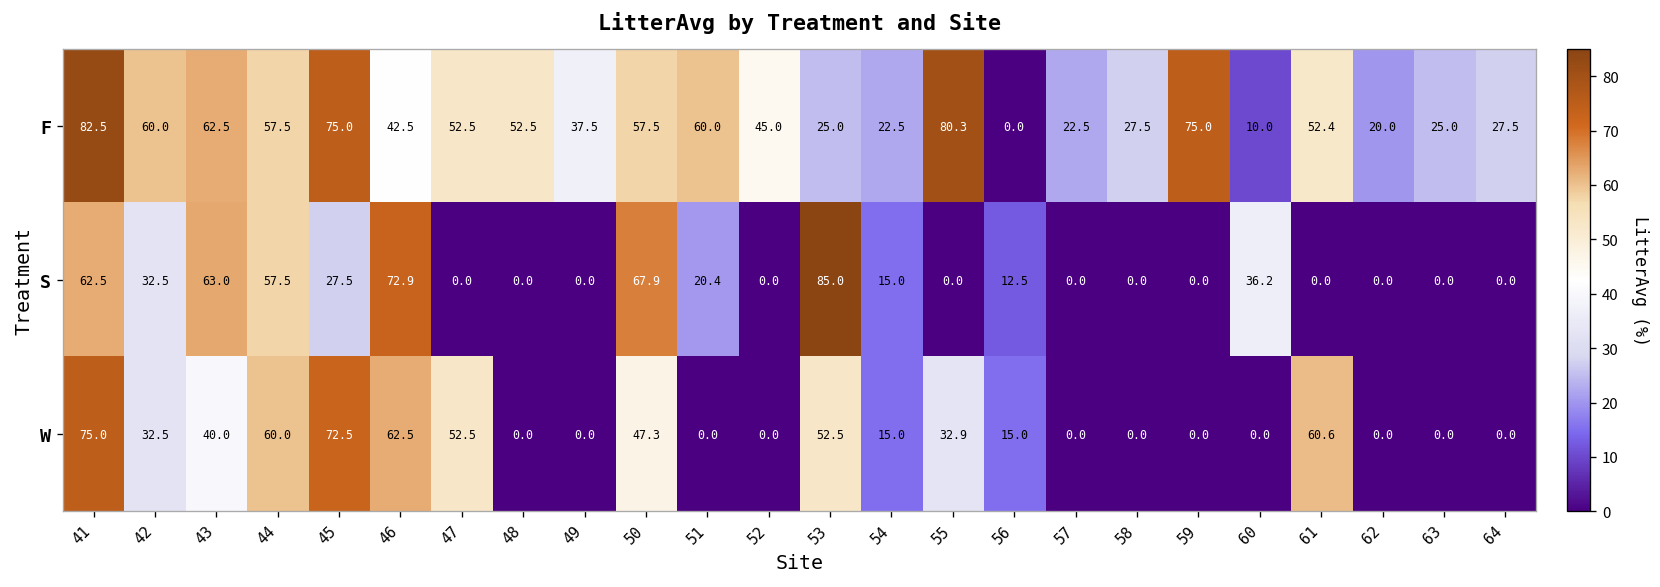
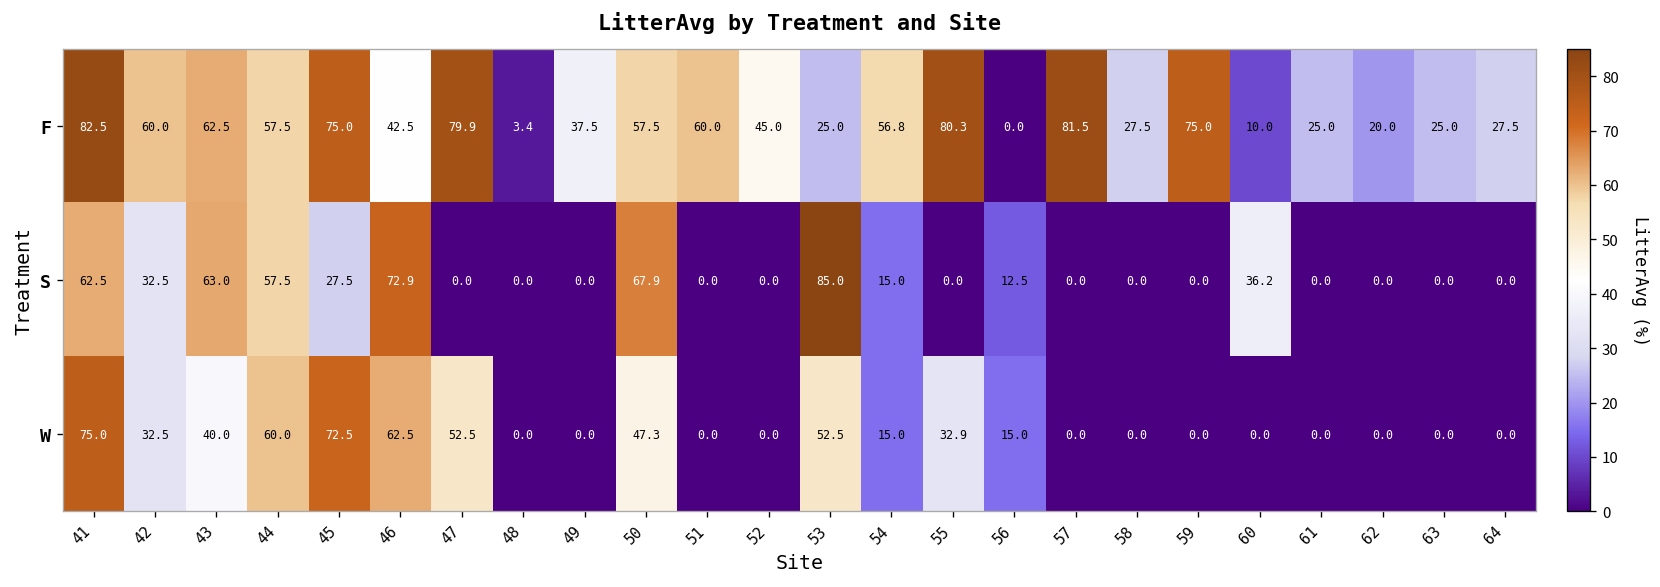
  {
    "F": {
      "41": 82.5,
      "42": 60.0,
      "43": 62.5,
      "44": 57.5,
      "45": 75.0,
      "46": 42.5,
-     "47": 52.5,
-     "48": 52.5,
+     "47": 79.9,
+     "48": 3.4,
      "49": 37.5,
      "50": 57.5,
      "51": 60.0,
      "52": 45.0,
      "53": 25.0,
-     "54": 22.5,
+     "54": 56.8,
      "55": 80.3,
      "56": 0.0,
-     "57": 22.5,
+     "57": 81.5,
      "58": 27.5,
      "59": 75.0,
      "60": 10.0,
-     "61": 52.4,
+     "61": 25.0,
      "62": 20.0,
      "63": 25.0,
      "64": 27.5
    },
    "S": {
      "41": 62.5,
      "42": 32.5,
      "43": 63.0,
      "44": 57.5,
      "45": 27.5,
      "46": 72.9,
      "47": 0.0,
      "48": 0.0,
      "49": 0.0,
      "50": 67.9,
-     "51": 20.4,
+     "51": 0.0,
      "52": 0.0,
      "53": 85.0,
      "54": 15.0,
      "55": 0.0,
      "56": 12.5,
      "57": 0.0,
      "58": 0.0,
      "59": 0.0,
      "60": 36.2,
      "61": 0.0,
      "62": 0.0,
      "63": 0.0,
      "64": 0.0
    },
    "W": {
      "41": 75.0,
      "42": 32.5,
      "43": 40.0,
      "44": 60.0,
      "45": 72.5,
      "46": 62.5,
      "47": 52.5,
      "48": 0.0,
      "49": 0.0,
      "50": 47.3,
      "51": 0.0,
      "52": 0.0,
      "53": 52.5,
      "54": 15.0,
      "55": 32.9,
      "56": 15.0,
      "57": 0.0,
      "58": 0.0,
      "59": 0.0,
      "60": 0.0,
-     "61": 60.6,
+     "61": 0.0,
      "62": 0.0,
      "63": 0.0,
      "64": 0.0
    }
  }
